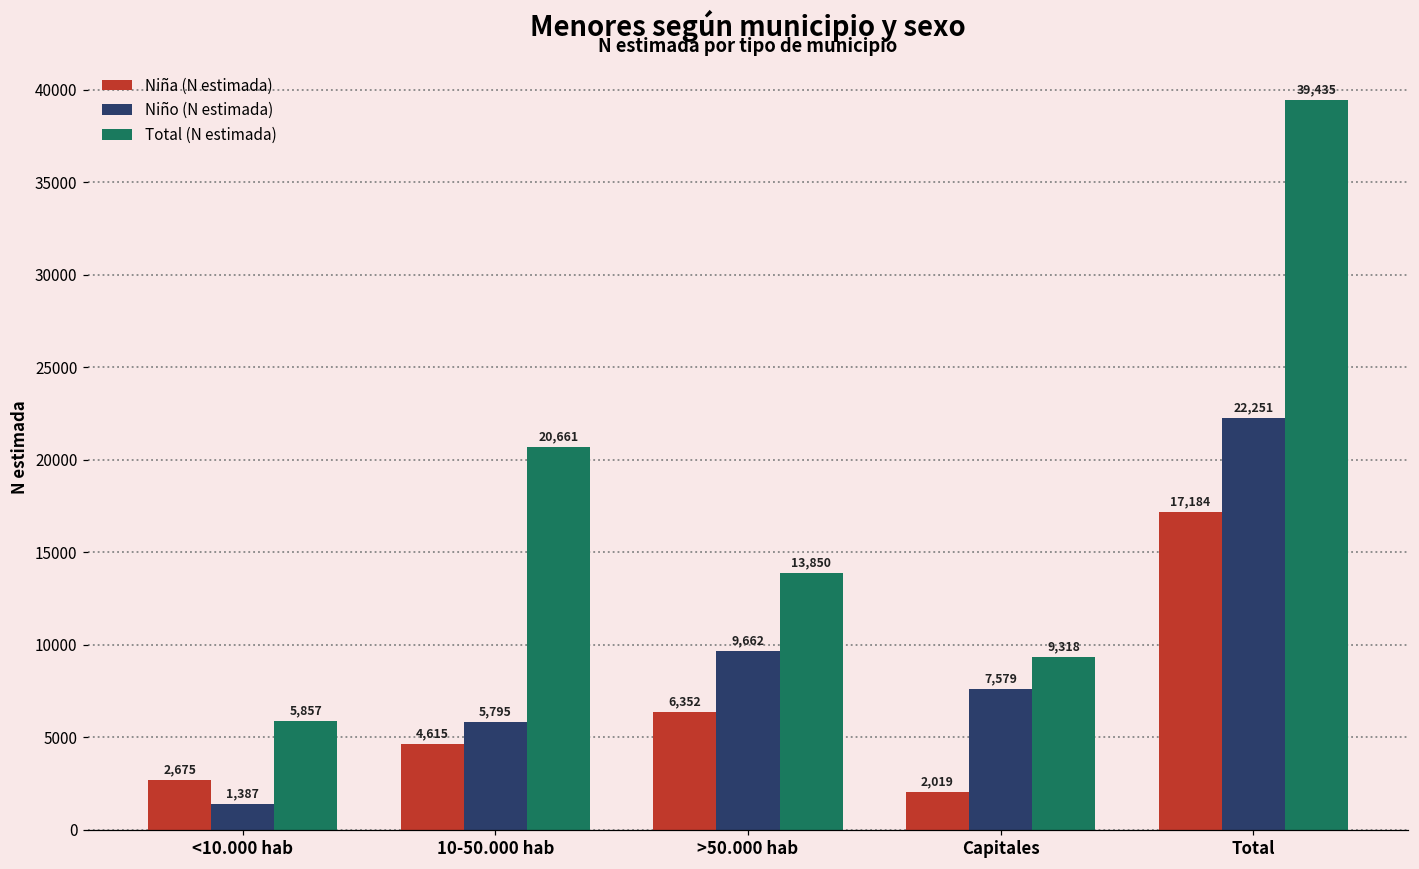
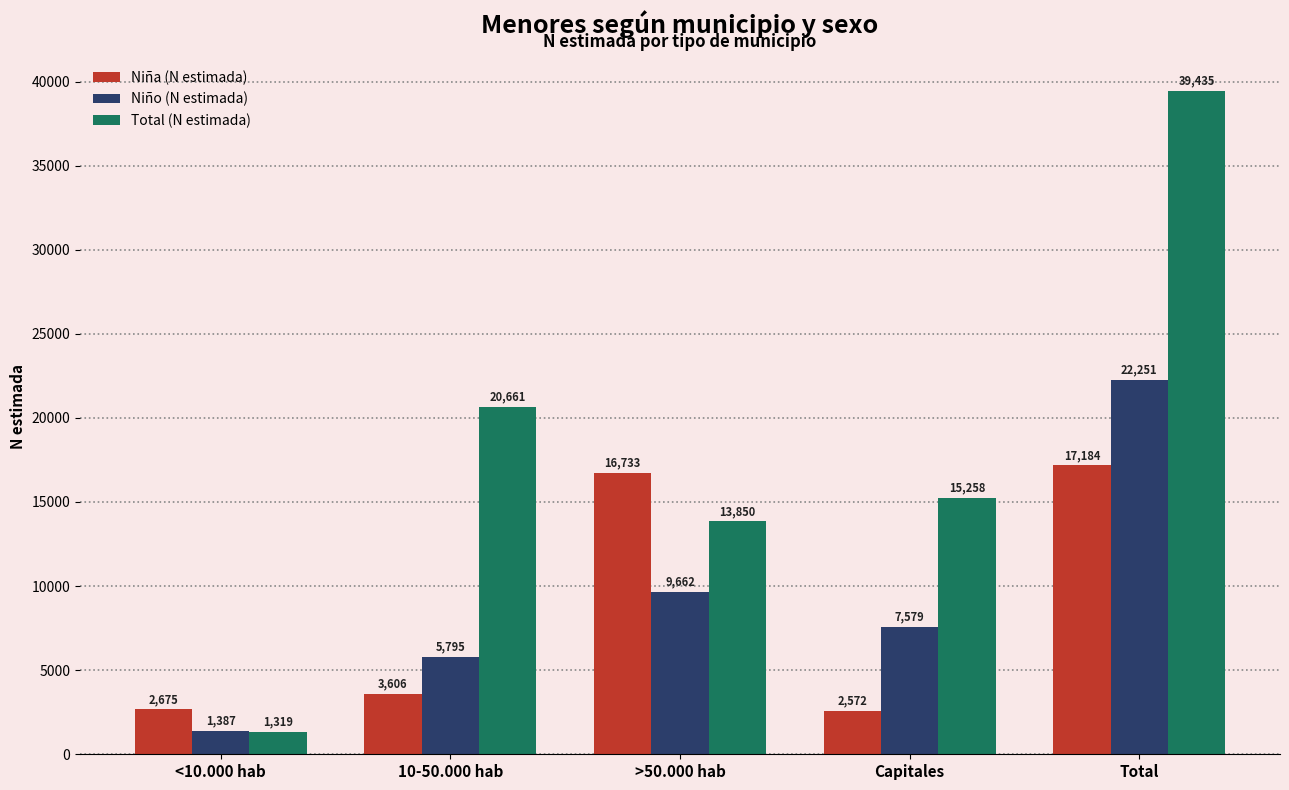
  {
    "Niña (N estimada)": {
      "<10.000 hab": "2,675",
-     "10-50.000 hab": "4,615",
-     ">50.000 hab": "6,352",
-     "Capitales": "2,019",
+     "10-50.000 hab": "3,606",
+     ">50.000 hab": "16,733",
+     "Capitales": "2,572",
      "Total": "17,184"
    },
    "Niño (N estimada)": {
      "<10.000 hab": "1,387",
      "10-50.000 hab": "5,795",
      ">50.000 hab": "9,662",
      "Capitales": "7,579",
      "Total": "22,251"
    },
    "Total (N estimada)": {
-     "<10.000 hab": "5,857",
+     "<10.000 hab": "1,319",
      "10-50.000 hab": "20,661",
      ">50.000 hab": "13,850",
-     "Capitales": "9,318",
+     "Capitales": "15,258",
      "Total": "39,435"
    }
  }
